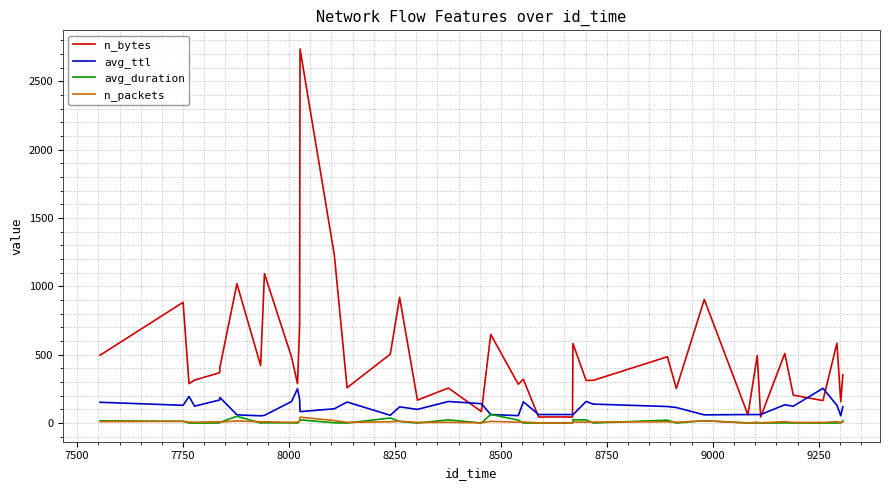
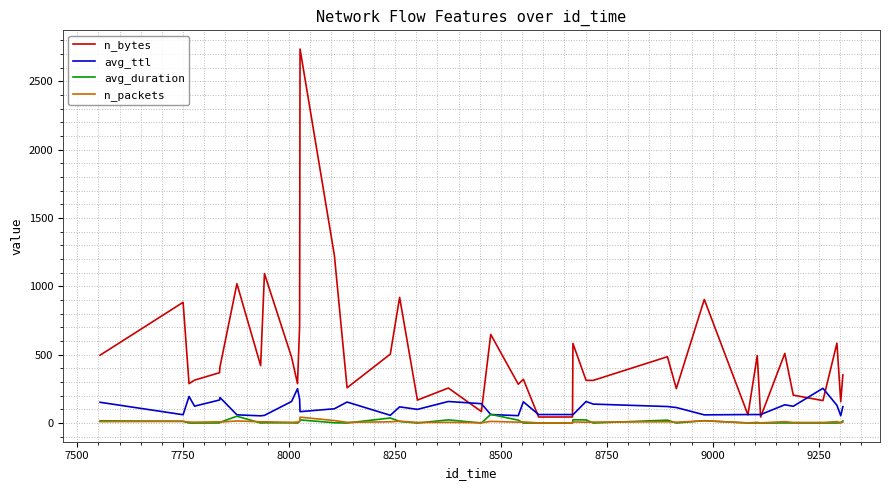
  {
    "n_bytes": {
      "7750": 880
    },
    "avg_ttl": {
-     "7750": 130
+     "7750": 60
    }
  }
